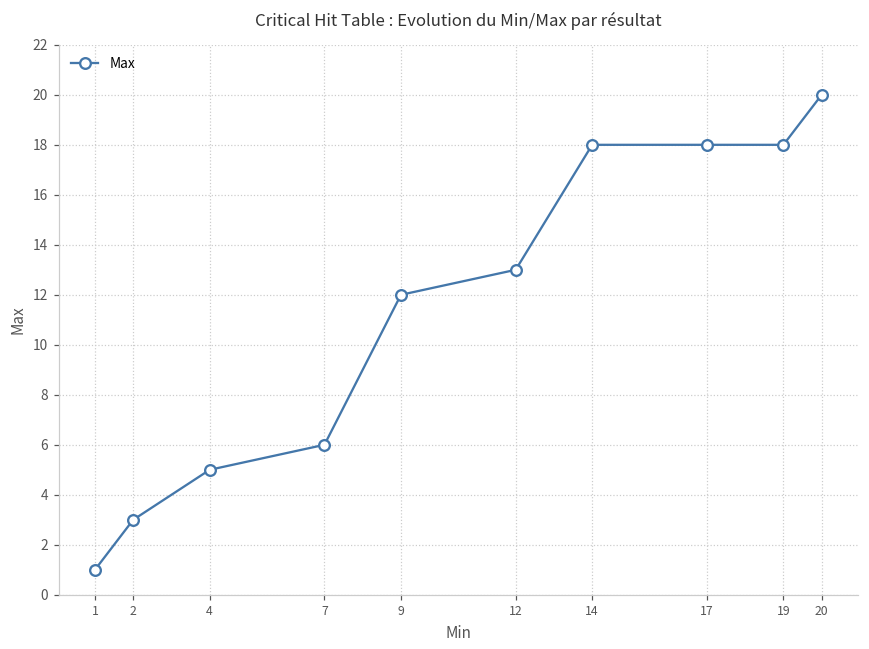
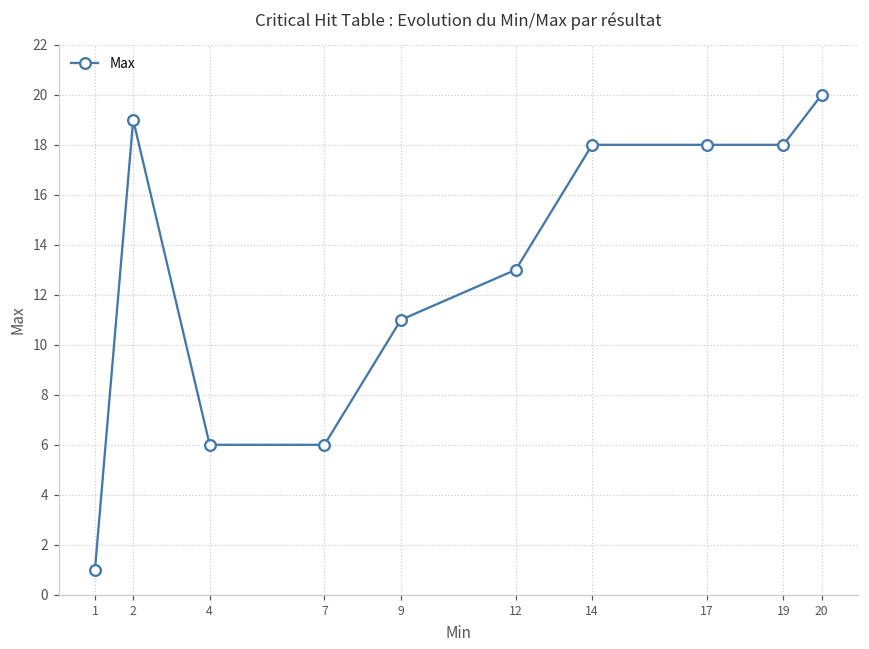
  {
    "1": 1,
-   "2": 3,
-   "4": 5,
+   "2": 19,
+   "4": 6,
    "7": 6,
-   "9": 12,
+   "9": 11,
    "12": 13,
    "14": 18,
    "17": 18,
    "19": 18,
    "20": 20
  }
